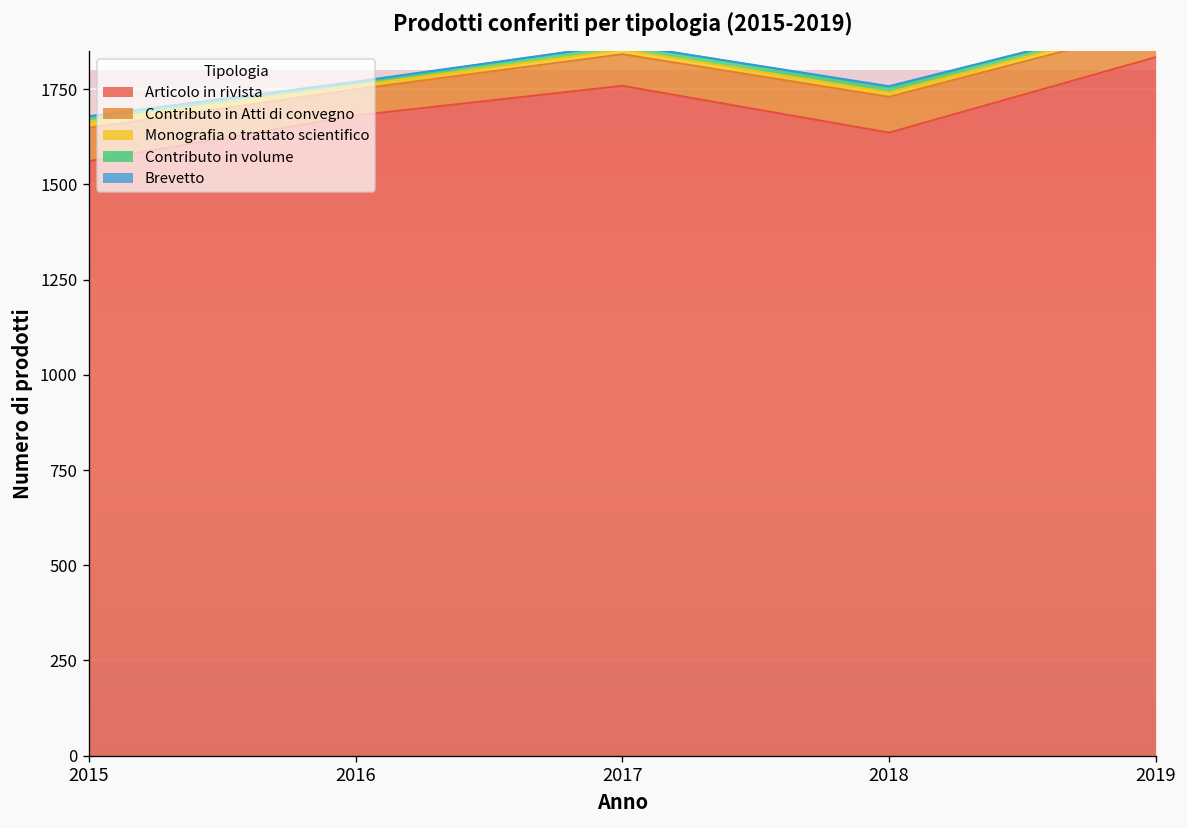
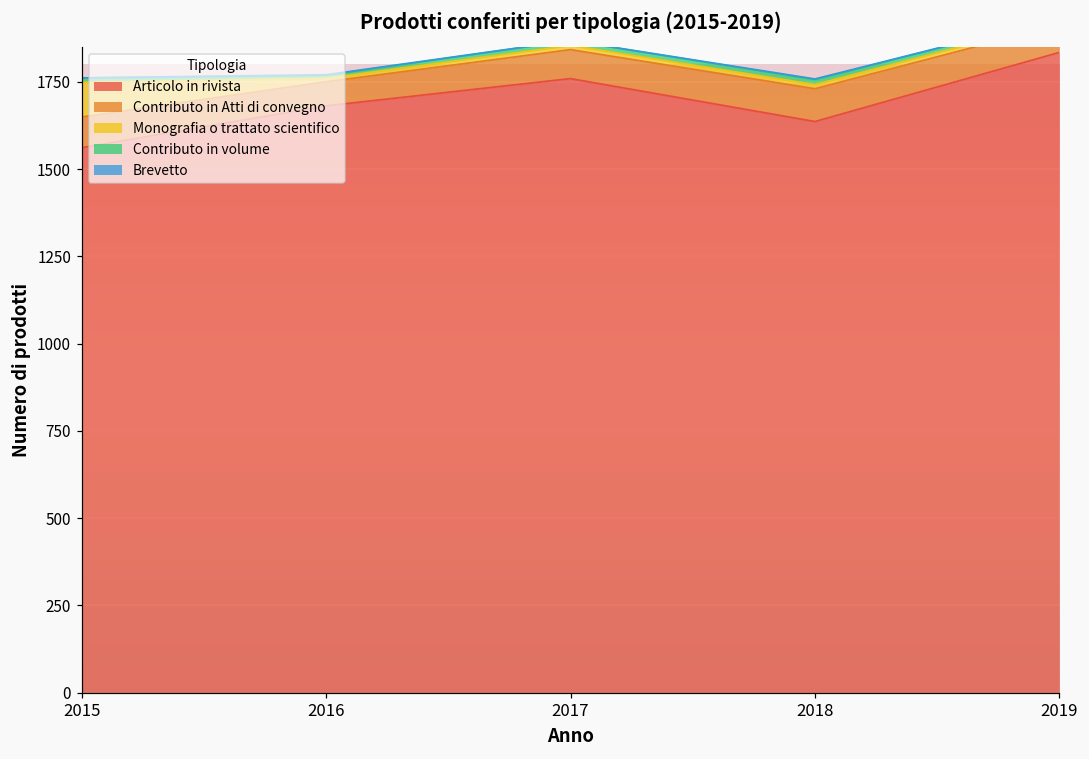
  {
    "Monografia o trattato scientifico": {
-     "2015": 20,
+     "2015": 100,
      "2017": 10,
      "2018": 10
    }
  }
